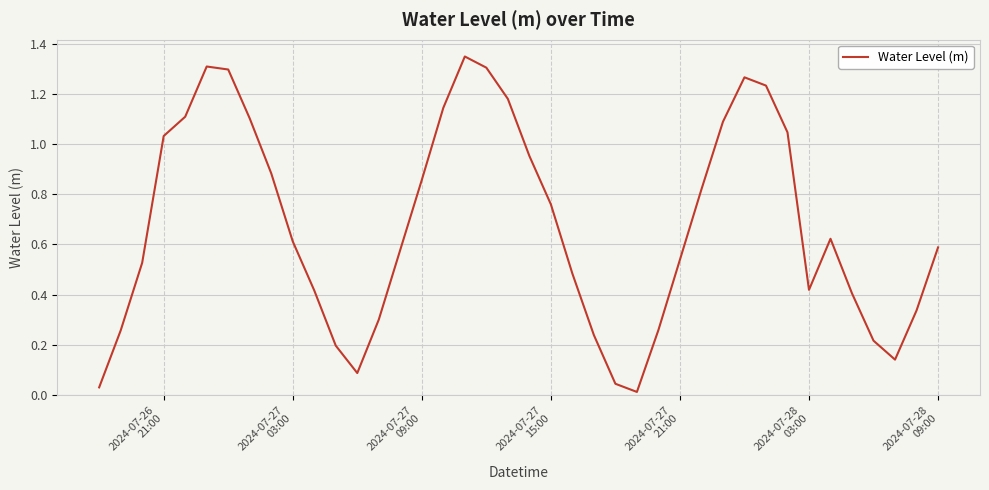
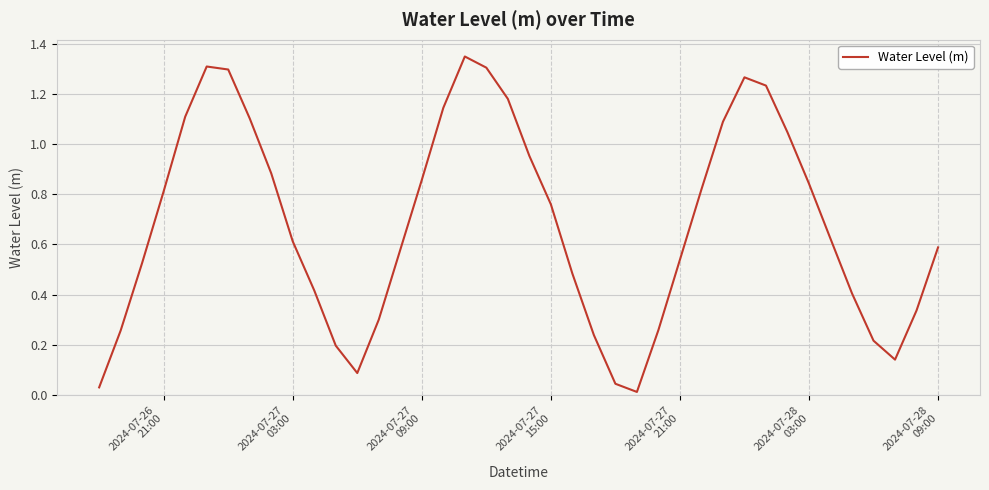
  {
-   "2024-07-26 21:00": 1.03,
+   "2024-07-26 21:00": 0.81,
    "2024-07-27 03:00": 0.61,
    "2024-07-27 09:00": 0.86,
    "2024-07-27 15:00": 0.76,
    "2024-07-27 21:00": 0.54,
-   "2024-07-28 03:00": 0.42,
+   "2024-07-28 03:00": 0.84,
    "2024-07-28 09:00": 0.59
  }
